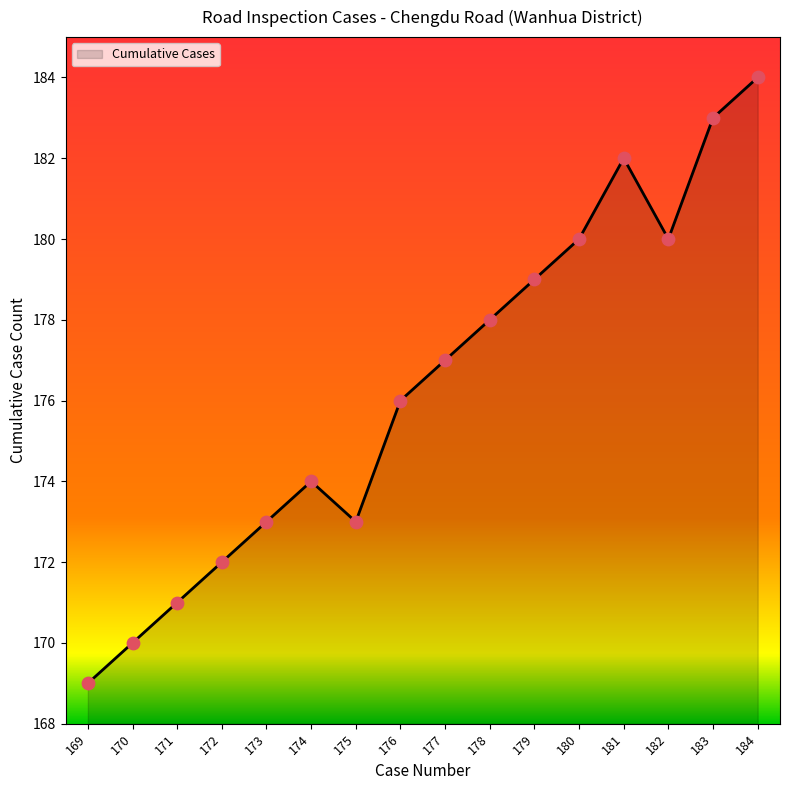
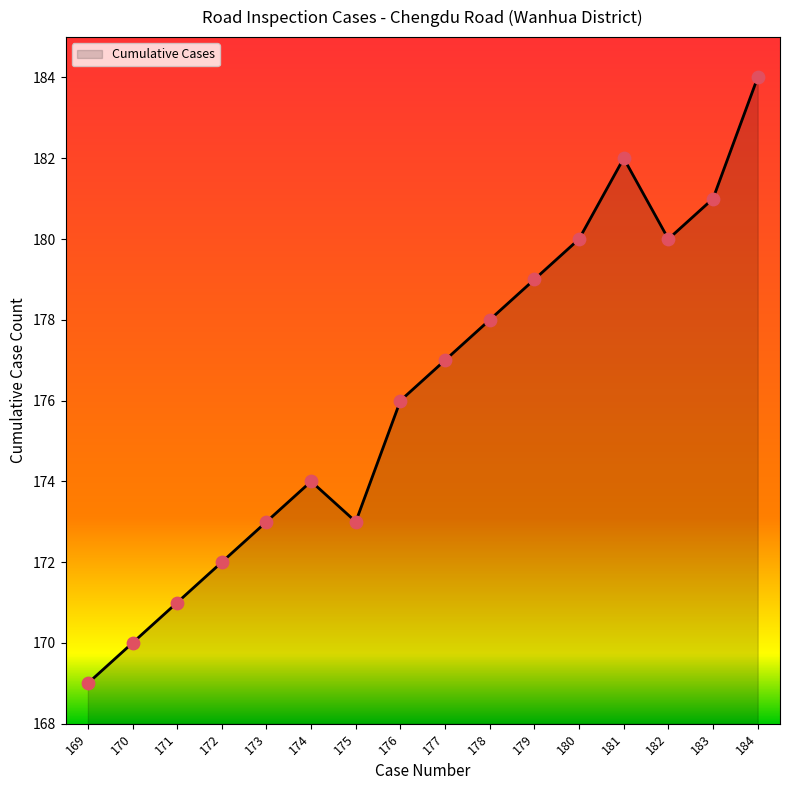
  {
    "169": 169,
    "170": 170,
    "171": 171,
    "172": 172,
    "173": 173,
    "174": 174,
    "175": 173,
    "176": 176,
    "177": 177,
    "178": 178,
    "179": 179,
    "180": 180,
    "181": 182,
    "182": 180,
-   "183": 183,
+   "183": 181,
    "184": 184
  }
